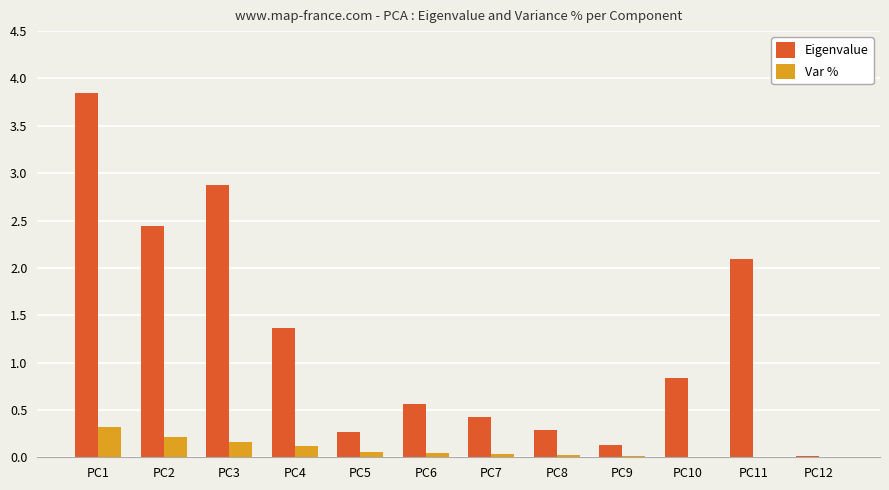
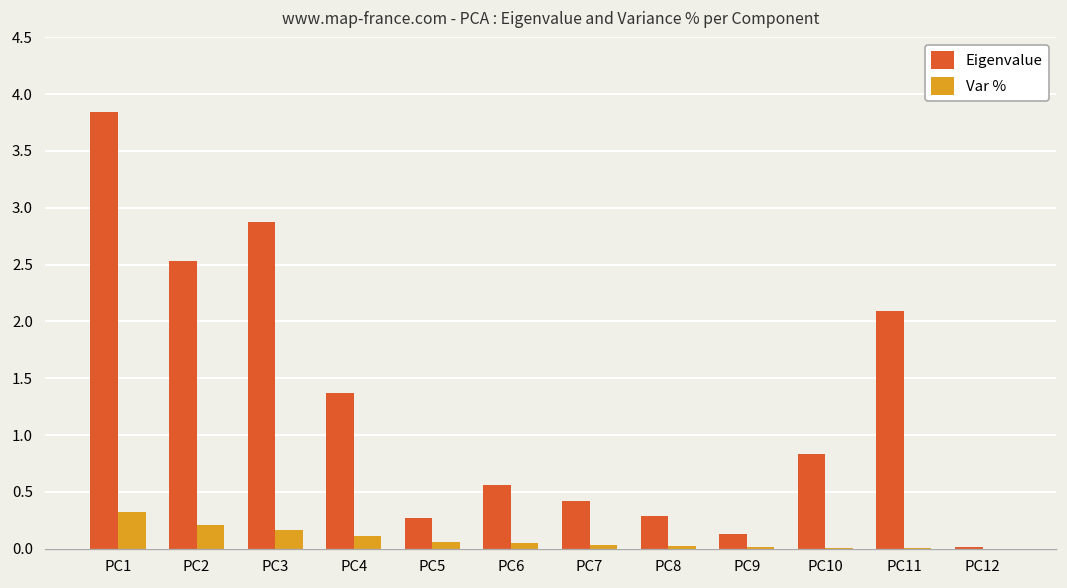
  {
    "Eigenvalue": {
      "PC1": 3.8,
-     "PC2": 2.4,
+     "PC2": 2.5,
      "PC3": 2.9,
      "PC4": 1.4,
      "PC5": 0.3,
      "PC6": 0.6,
      "PC7": 0.4,
      "PC8": 0.3,
      "PC9": 0.1,
      "PC10": 0.8,
      "PC11": 2.1
    },
    "Var %": {
      "PC1": 0.3,
      "PC2": 0.2,
      "PC3": 0.2,
      "PC4": 0.1,
      "PC5": 0.1,
      "PC6": 0.0,
      "PC7": 0.0
    }
  }
